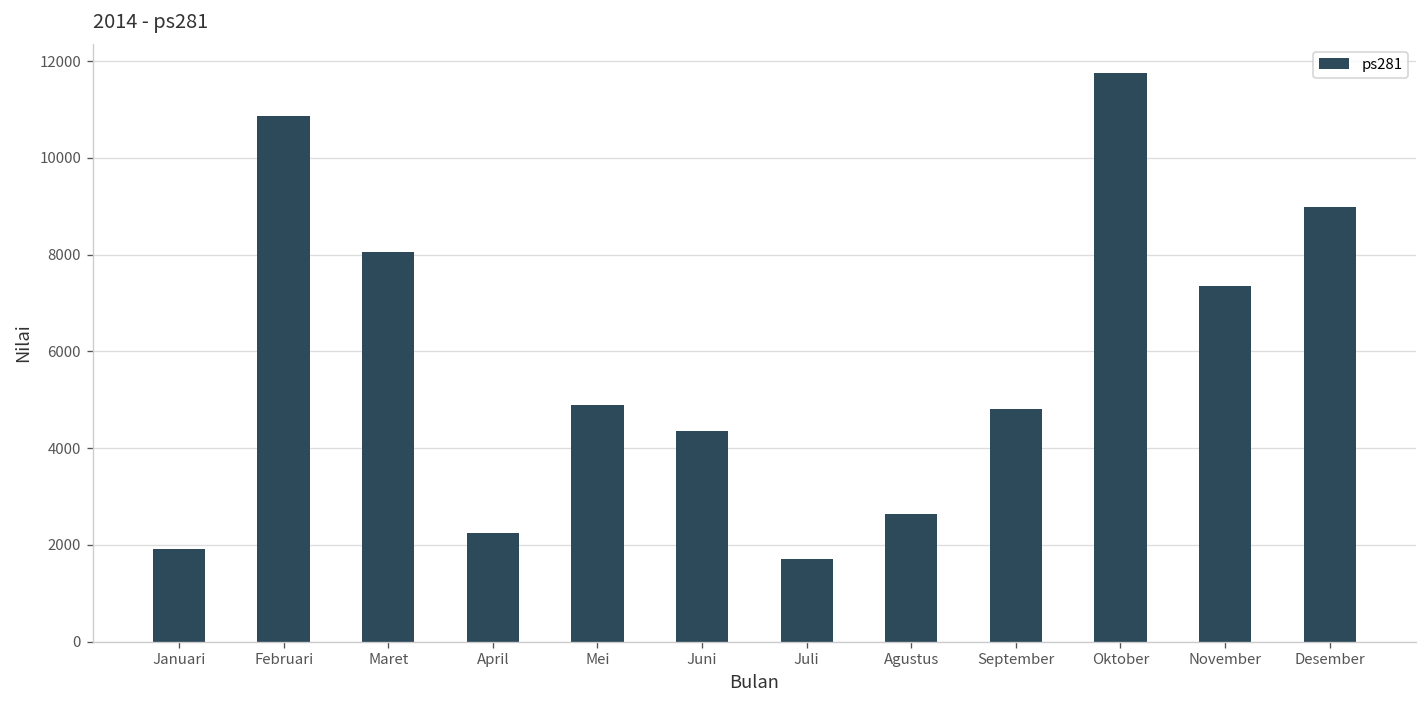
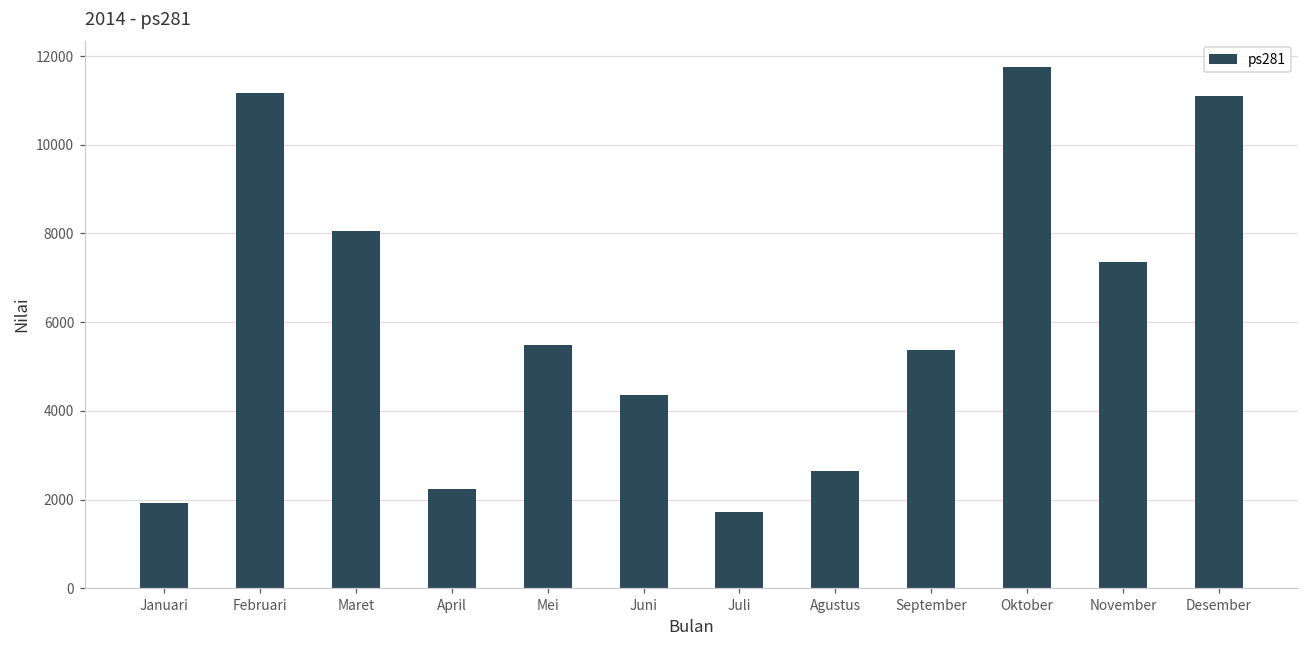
  {
    "Januari": 1900,
-   "Februari": 10900,
+   "Februari": 11200,
    "Maret": 8000,
    "April": 2200,
-   "Mei": 4900,
+   "Mei": 5500,
    "Juni": 4400,
    "Juli": 1700,
    "Agustus": 2600,
-   "September": 4800,
+   "September": 5400,
    "Oktober": 11800,
    "November": 7300,
-   "Desember": 9000
+   "Desember": 11100
  }
